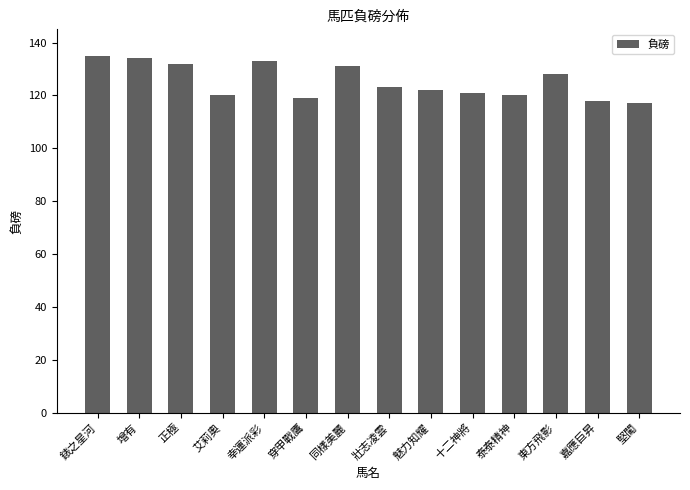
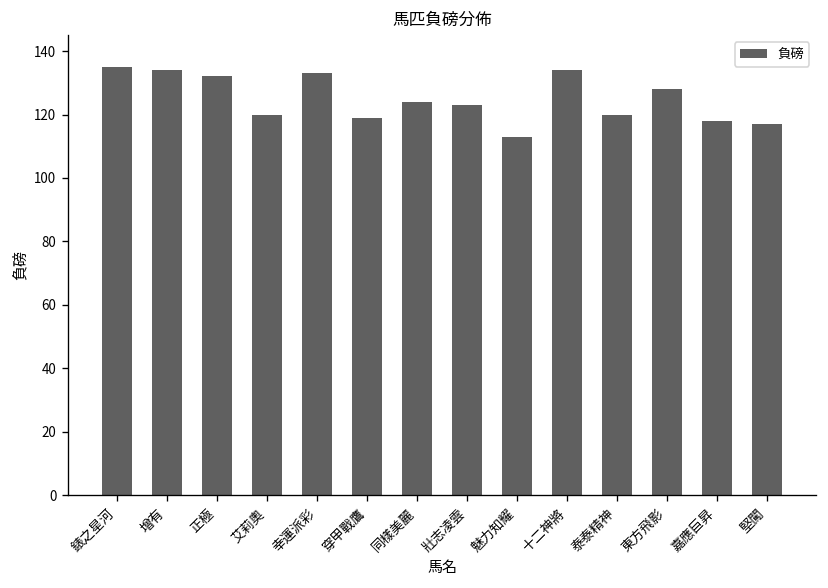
  {
    "錶之星河": 135,
    "增有": 134,
    "正極": 132,
    "艾莉奧": 120,
    "幸運派彩": 133,
    "穿甲戰鷹": 119,
-   "同樣美麗": 131,
+   "同樣美麗": 124,
    "壯志凌雲": 123,
-   "魅力知耀": 122,
-   "十二神將": 121,
+   "魅力知耀": 113,
+   "十二神將": 134,
    "泰泰精神": 120,
    "東方飛影": 128,
    "嘉應巨昇": 118,
    "堅闖": 117
  }
